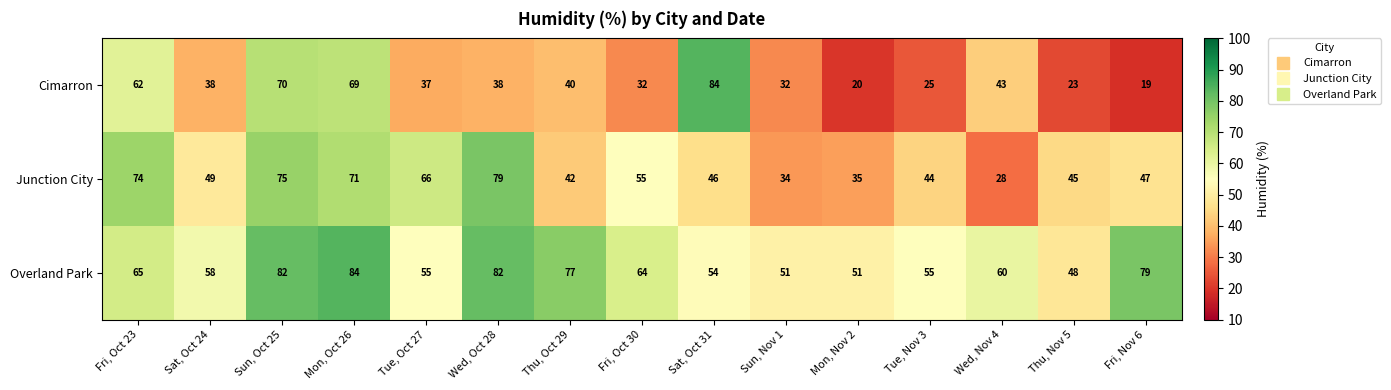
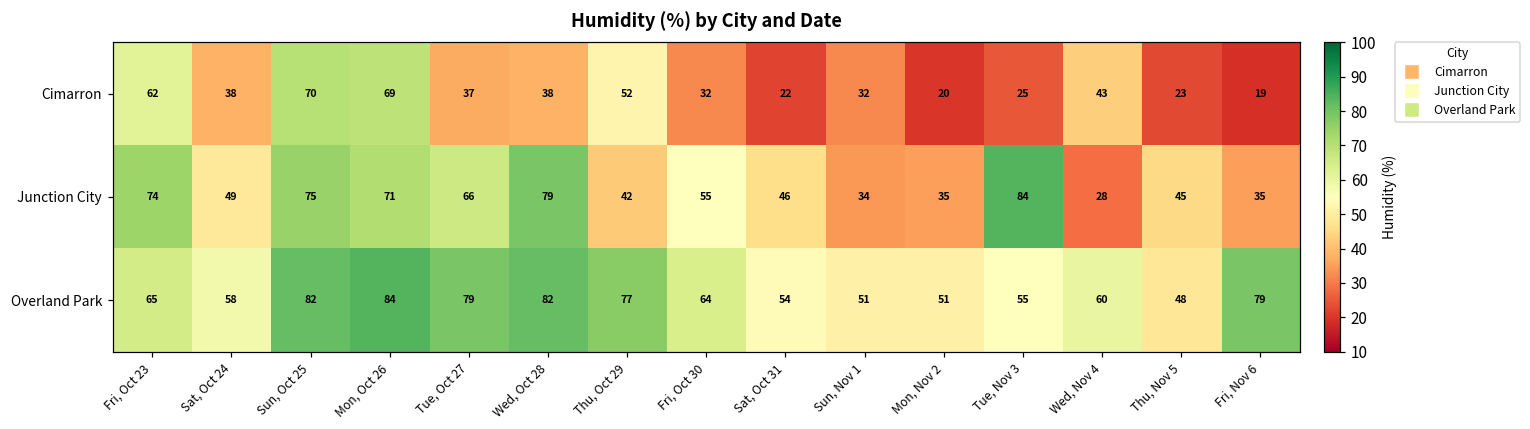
  {
    "Cimarron": {
      "Fri, Oct 23": 62,
      "Sat, Oct 24": 38,
      "Sun, Oct 25": 70,
      "Mon, Oct 26": 69,
      "Tue, Oct 27": 37,
      "Wed, Oct 28": 38,
-     "Thu, Oct 29": 40,
+     "Thu, Oct 29": 52,
      "Fri, Oct 30": 32,
-     "Sat, Oct 31": 84,
+     "Sat, Oct 31": 22,
      "Sun, Nov 1": 32,
      "Mon, Nov 2": 20,
      "Tue, Nov 3": 25,
      "Wed, Nov 4": 43,
      "Thu, Nov 5": 23,
      "Fri, Nov 6": 19
    },
    "Junction City": {
      "Fri, Oct 23": 74,
      "Sat, Oct 24": 49,
      "Sun, Oct 25": 75,
      "Mon, Oct 26": 71,
      "Tue, Oct 27": 66,
      "Wed, Oct 28": 79,
      "Thu, Oct 29": 42,
      "Fri, Oct 30": 55,
      "Sat, Oct 31": 46,
      "Sun, Nov 1": 34,
      "Mon, Nov 2": 35,
-     "Tue, Nov 3": 44,
+     "Tue, Nov 3": 84,
      "Wed, Nov 4": 28,
      "Thu, Nov 5": 45,
-     "Fri, Nov 6": 47
+     "Fri, Nov 6": 35
    },
    "Overland Park": {
      "Fri, Oct 23": 65,
      "Sat, Oct 24": 58,
      "Sun, Oct 25": 82,
      "Mon, Oct 26": 84,
-     "Tue, Oct 27": 55,
+     "Tue, Oct 27": 79,
      "Wed, Oct 28": 82,
      "Thu, Oct 29": 77,
      "Fri, Oct 30": 64,
      "Sat, Oct 31": 54,
      "Sun, Nov 1": 51,
      "Mon, Nov 2": 51,
      "Tue, Nov 3": 55,
      "Wed, Nov 4": 60,
      "Thu, Nov 5": 48,
      "Fri, Nov 6": 79
    }
  }
